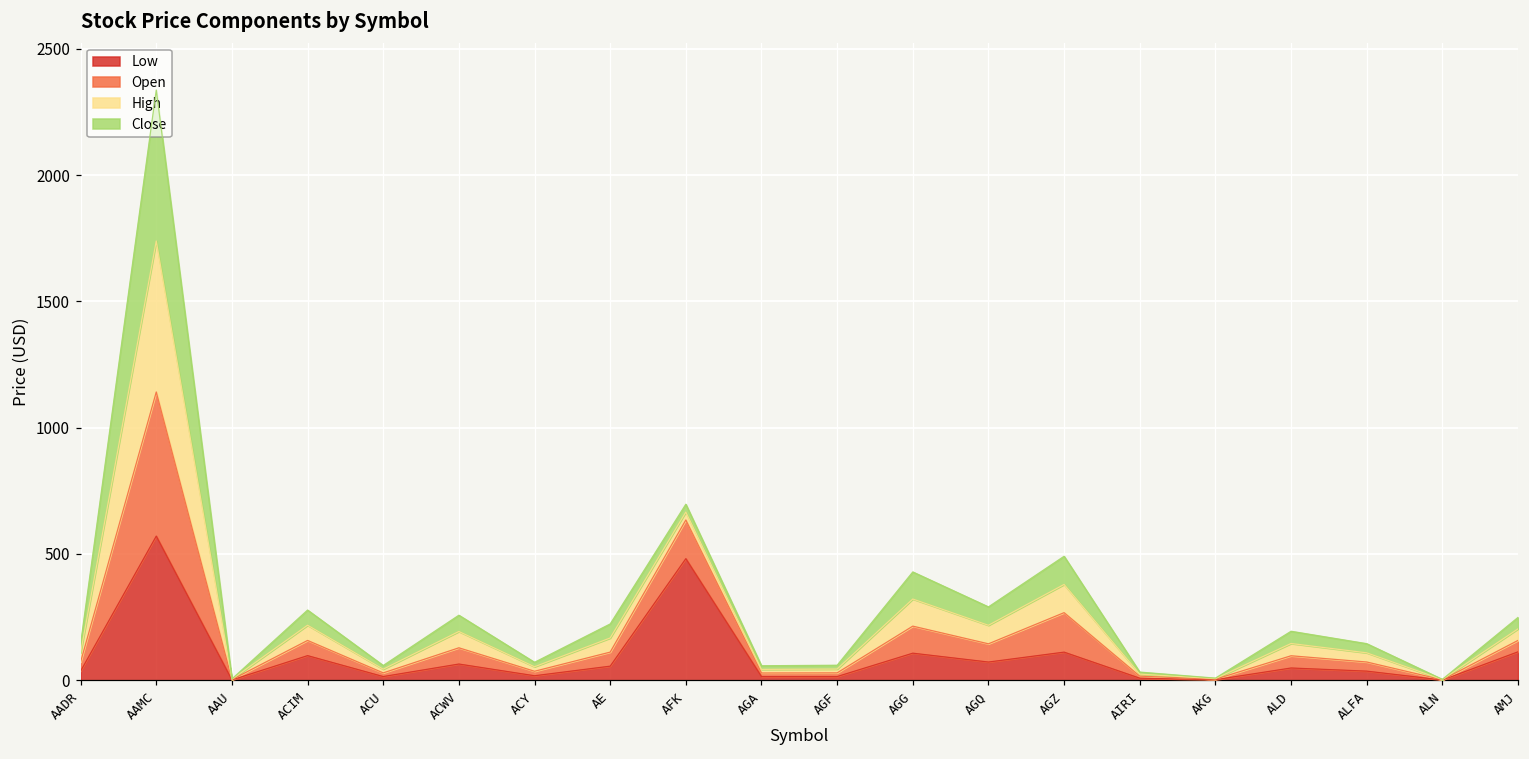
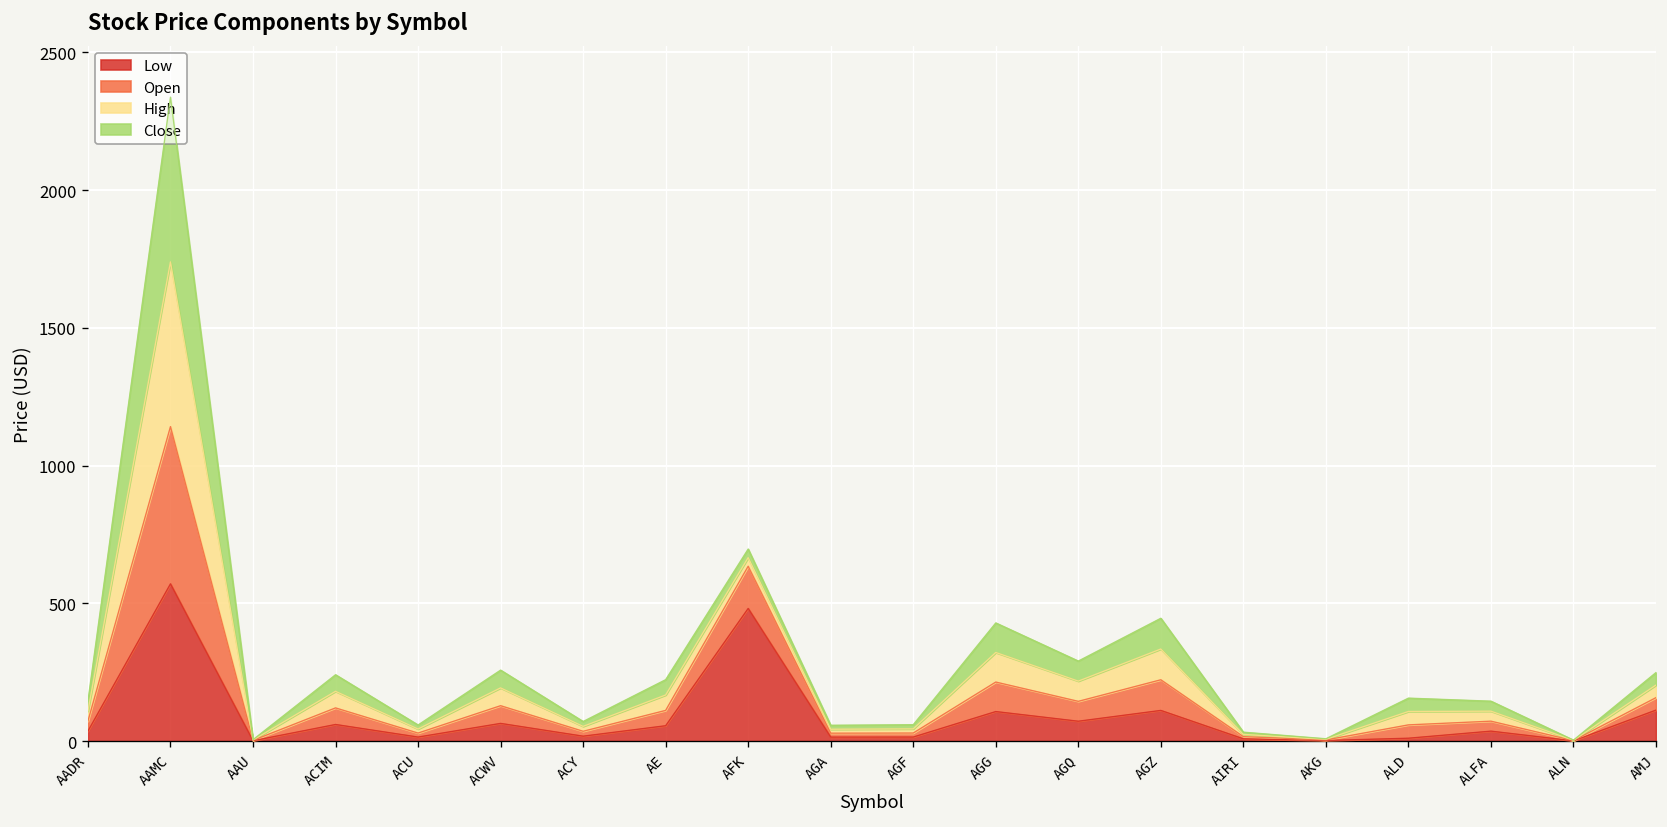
  {
    "Low": {
      "AADR": 40,
      "AAMC": 570,
-     "ACIM": 100,
+     "ACIM": 60,
      "ACU": 10,
      "ACWV": 60,
      "ACY": 20,
      "AE": 60,
      "AFK": 480,
      "AGA": 10,
      "AGF": 10,
      "AGG": 110,
      "AGQ": 70,
      "AGZ": 110,
-     "ALD": 50,
+     "ALD": 10,
      "ALFA": 40,
      "AMJ": 110
    },
    "Open": {
      "AADR": 40,
      "AAMC": 570,
      "ACIM": 60,
      "ACU": 10,
      "ACWV": 60,
      "ACY": 20,
      "AE": 60,
      "AFK": 150,
      "AGA": 10,
      "AGF": 10,
      "AGG": 110,
      "AGQ": 70,
-     "AGZ": 160,
+     "AGZ": 110,
      "ALD": 50,
      "ALFA": 40,
      "AMJ": 50
    },
    "High": {
      "AADR": 40,
      "AAMC": 600,
      "ACIM": 60,
      "ACU": 10,
      "ACWV": 60,
      "ACY": 20,
      "AE": 60,
      "AFK": 30,
      "AGA": 10,
      "AGF": 20,
      "AGG": 110,
      "AGQ": 70,
      "AGZ": 110,
      "ALD": 50,
      "ALFA": 40,
      "AMJ": 50
    },
    "Close": {
      "AADR": 40,
      "ACIM": 60,
      "ACU": 10,
      "ACWV": 60,
      "ACY": 20,
      "AE": 60,
      "AFK": 30,
      "AGA": 10,
      "AGF": 20,
      "AGG": 110,
      "AGQ": 70,
      "AGZ": 110,
      "ALD": 50,
      "ALFA": 40,
      "AMJ": 50
    }
  }
